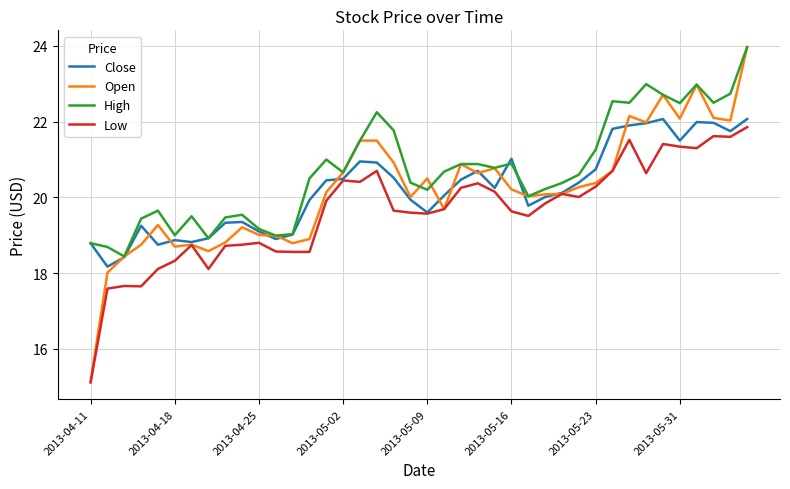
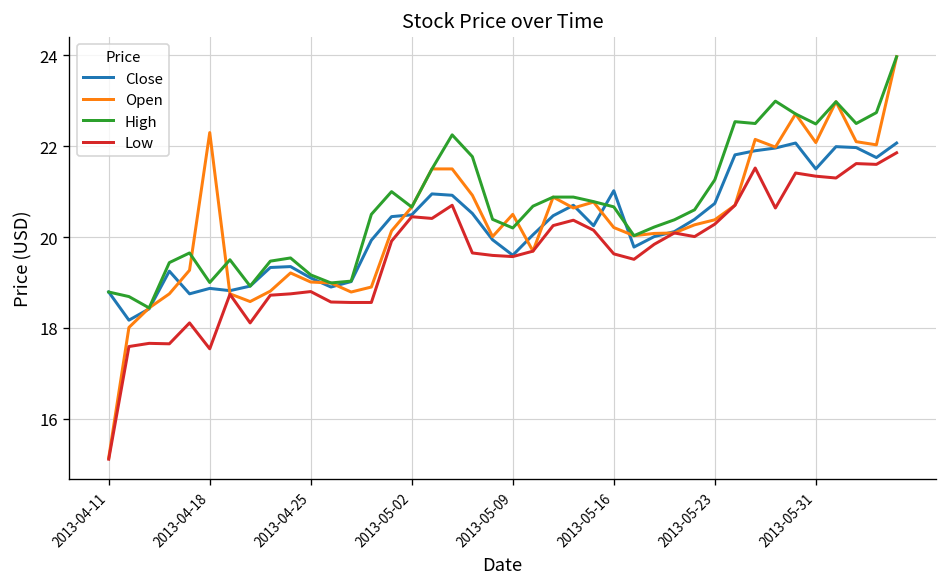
  {
    "Close": {
      "2013-04-18": 18.9,
      "2013-04-25": 19.1,
      "2013-05-16": 21.0,
      "2013-05-23": 20.7,
      "2013-05-31": 21.5
    },
    "Open": {
-     "2013-04-18": 18.7,
+     "2013-04-18": 22.3,
      "2013-04-25": 19.0,
      "2013-05-09": 20.5,
      "2013-05-16": 20.2,
      "2013-05-23": 20.4,
      "2013-05-31": 22.1
    },
    "High": {
      "2013-04-18": 19.0,
      "2013-04-25": 19.2,
      "2013-05-09": 20.2,
-     "2013-05-16": 20.9,
+     "2013-05-16": 20.7,
      "2013-05-23": 21.3,
      "2013-05-31": 22.5
    },
    "Low": {
-     "2013-04-18": 18.3,
+     "2013-04-18": 17.5,
      "2013-04-25": 18.8,
      "2013-05-16": 19.6,
      "2013-05-23": 20.3,
      "2013-05-31": 21.3
    }
  }
